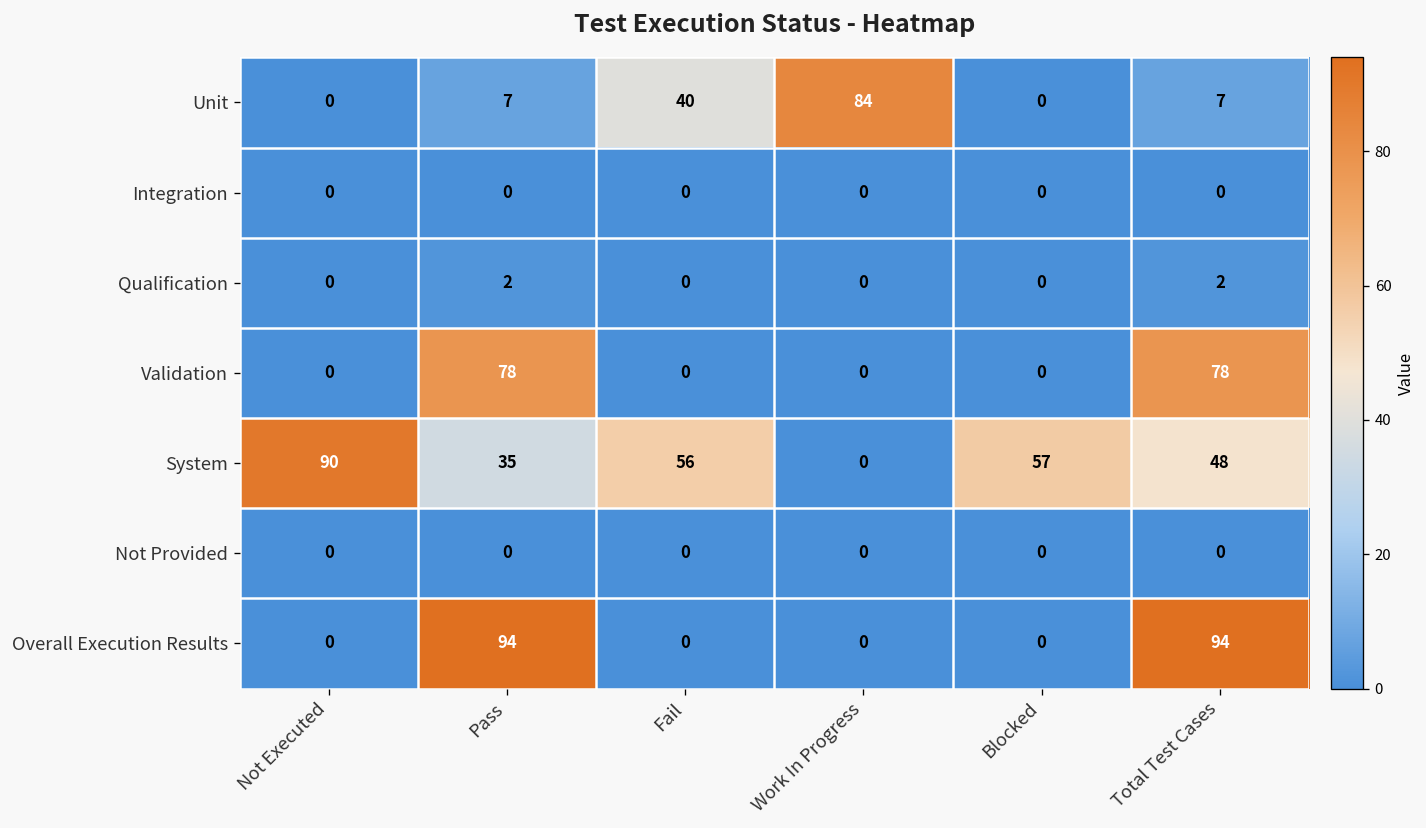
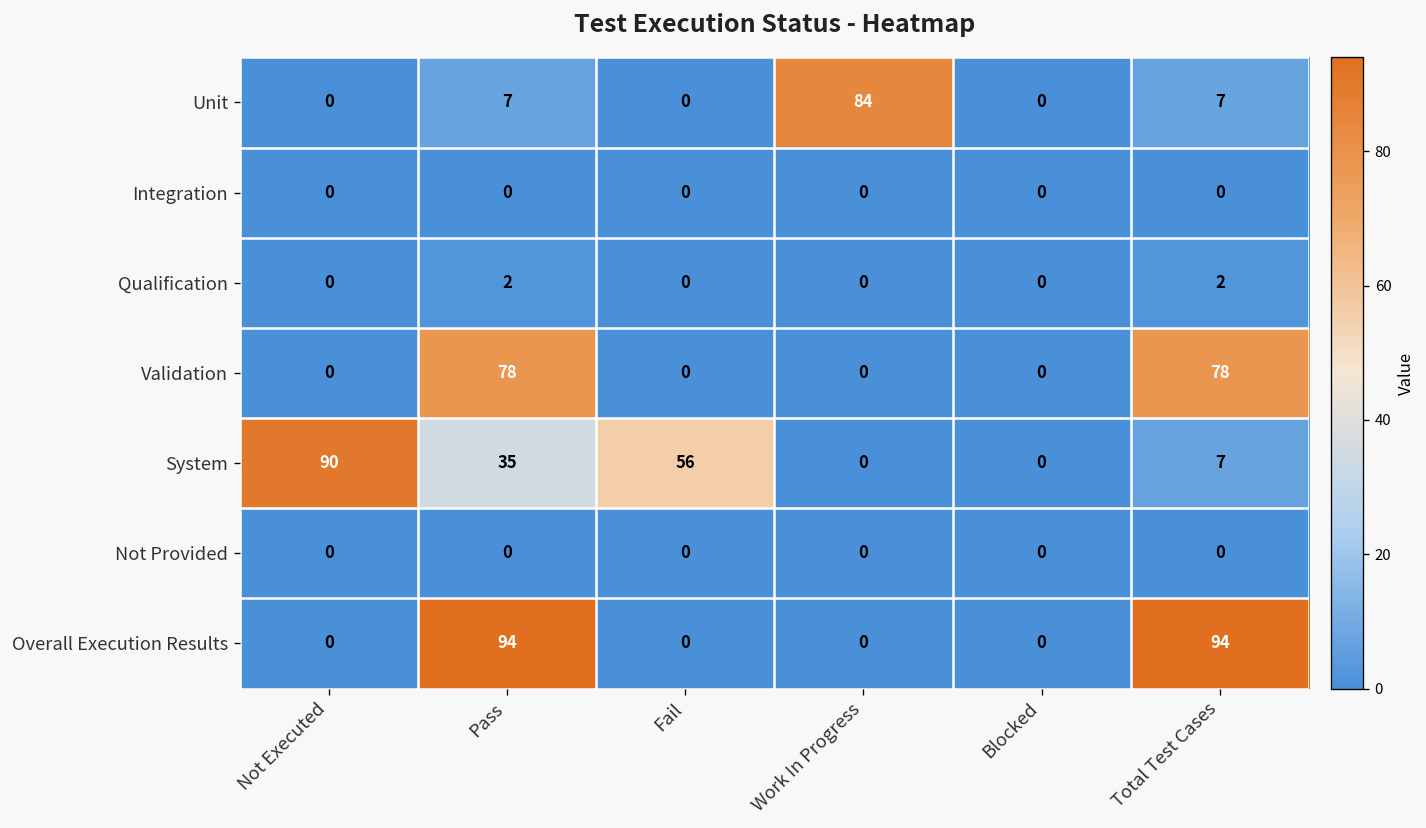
  {
    "Unit": {
      "Not Executed": 0,
      "Pass": 7,
-     "Fail": 40,
+     "Fail": 0,
      "Work In Progress": 84,
      "Blocked": 0,
      "Total Test Cases": 7
    },
    "Integration": {
      "Not Executed": 0,
      "Pass": 0,
      "Fail": 0,
      "Work In Progress": 0,
      "Blocked": 0,
      "Total Test Cases": 0
    },
    "Qualification": {
      "Not Executed": 0,
      "Pass": 2,
      "Fail": 0,
      "Work In Progress": 0,
      "Blocked": 0,
      "Total Test Cases": 2
    },
    "Validation": {
      "Not Executed": 0,
      "Pass": 78,
      "Fail": 0,
      "Work In Progress": 0,
      "Blocked": 0,
      "Total Test Cases": 78
    },
    "System": {
      "Not Executed": 90,
      "Pass": 35,
      "Fail": 56,
      "Work In Progress": 0,
-     "Blocked": 57,
-     "Total Test Cases": 48
+     "Blocked": 0,
+     "Total Test Cases": 7
    },
    "Not Provided": {
      "Not Executed": 0,
      "Pass": 0,
      "Fail": 0,
      "Work In Progress": 0,
      "Blocked": 0,
      "Total Test Cases": 0
    },
    "Overall Execution Results": {
      "Not Executed": 0,
      "Pass": 94,
      "Fail": 0,
      "Work In Progress": 0,
      "Blocked": 0,
      "Total Test Cases": 94
    }
  }
